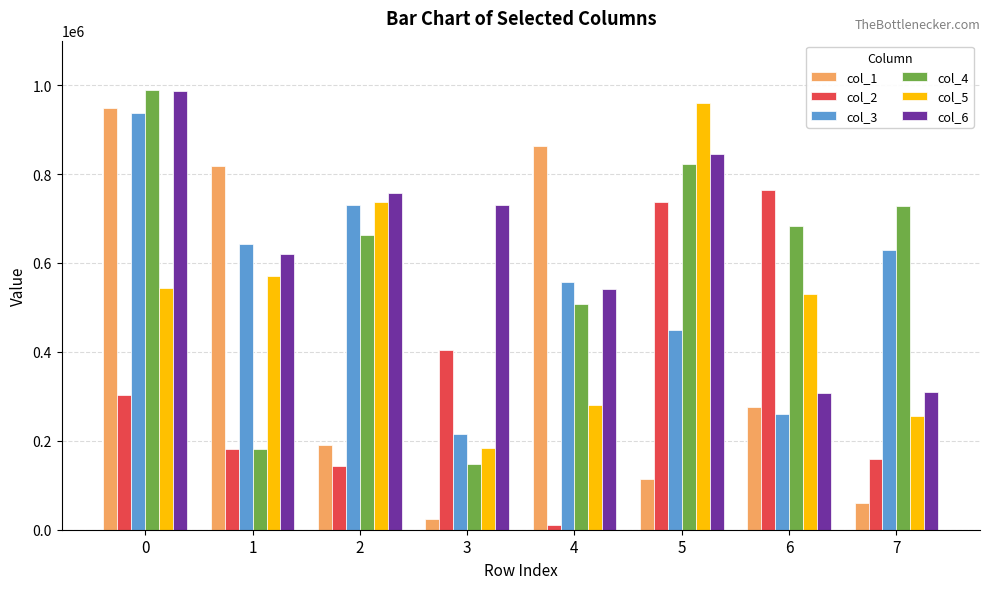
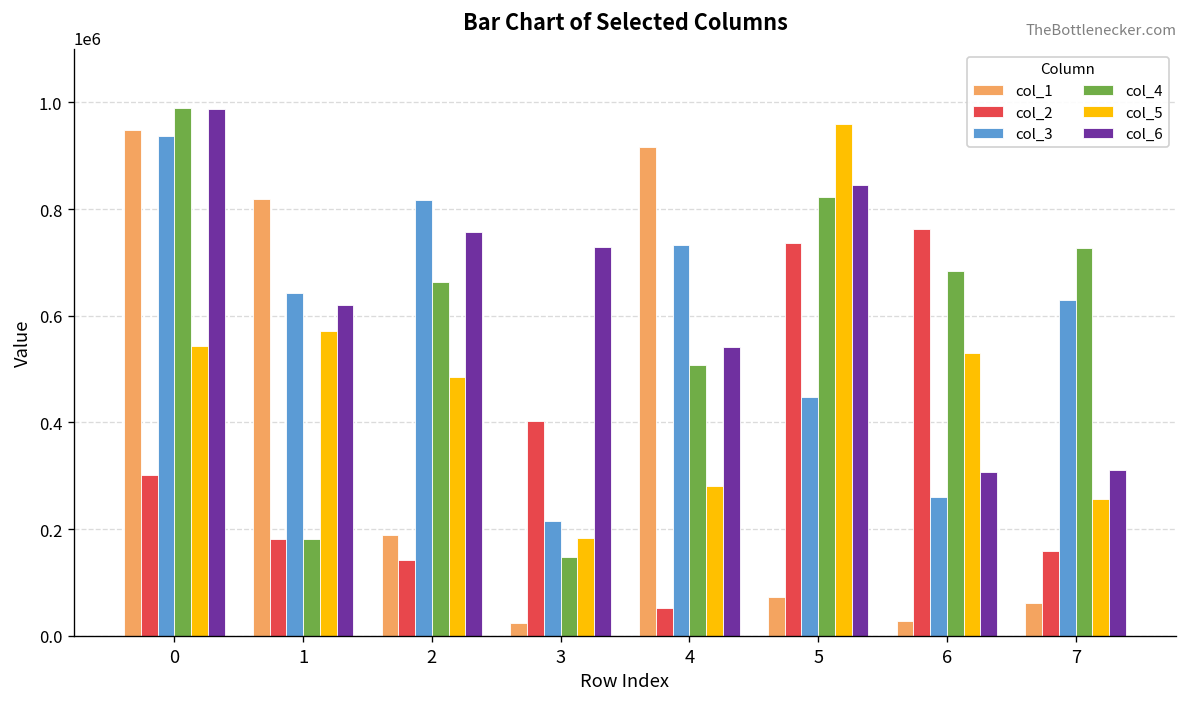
  {
    "col_1": {
      "0": 950000,
      "1": 820000,
      "2": 190000,
      "3": 20000,
-     "4": 860000,
-     "5": 110000,
-     "6": 280000,
+     "4": 920000,
+     "5": 70000,
+     "6": 30000,
      "7": 60000
    },
    "col_2": {
      "0": 300000,
      "1": 180000,
      "2": 140000,
      "3": 400000,
-     "4": 10000,
+     "4": 50000,
      "5": 740000,
      "6": 760000,
      "7": 160000
    },
    "col_3": {
      "0": 940000,
      "1": 640000,
-     "2": 730000,
+     "2": 820000,
      "3": 220000,
-     "4": 560000,
+     "4": 730000,
      "5": 450000,
      "6": 260000,
      "7": 630000
    },
    "col_4": {
      "0": 990000,
      "1": 180000,
      "2": 660000,
      "3": 150000,
      "4": 510000,
      "5": 820000,
      "6": 680000,
      "7": 730000
    },
    "col_5": {
      "0": 540000,
      "1": 570000,
-     "2": 740000,
+     "2": 480000,
      "3": 180000,
      "4": 280000,
      "5": 960000,
      "6": 530000,
      "7": 260000
    },
    "col_6": {
      "0": 990000,
      "1": 620000,
      "2": 760000,
      "3": 730000,
      "4": 540000,
      "5": 840000,
      "6": 310000,
      "7": 310000
    }
  }
